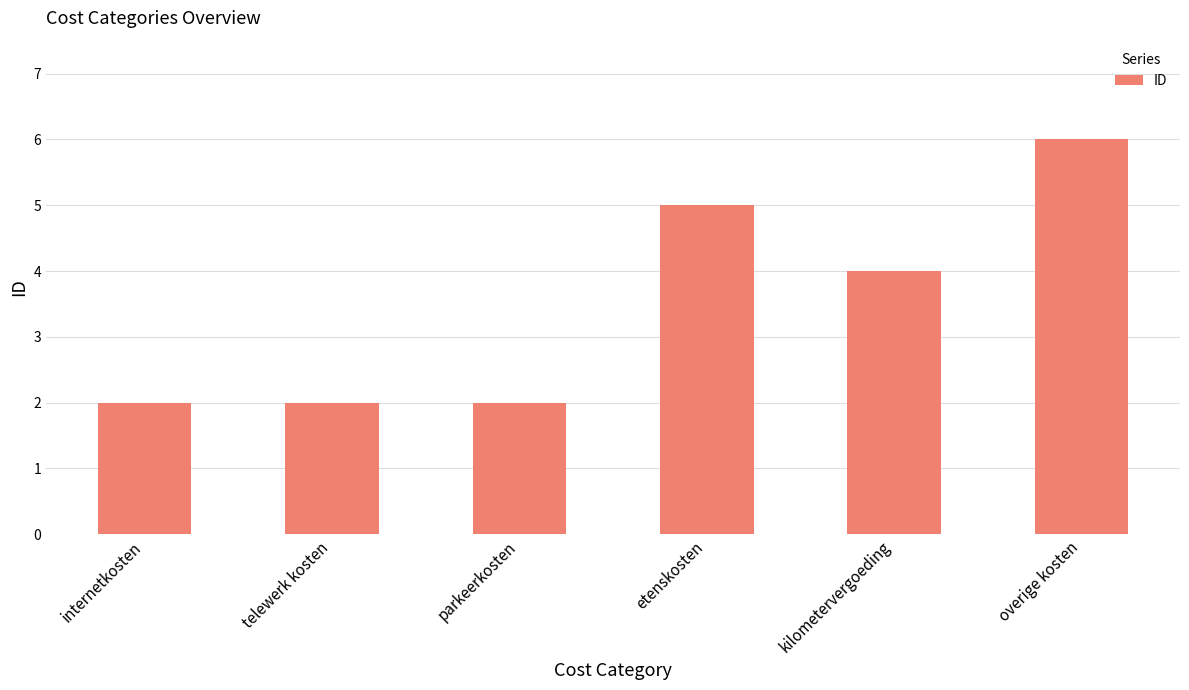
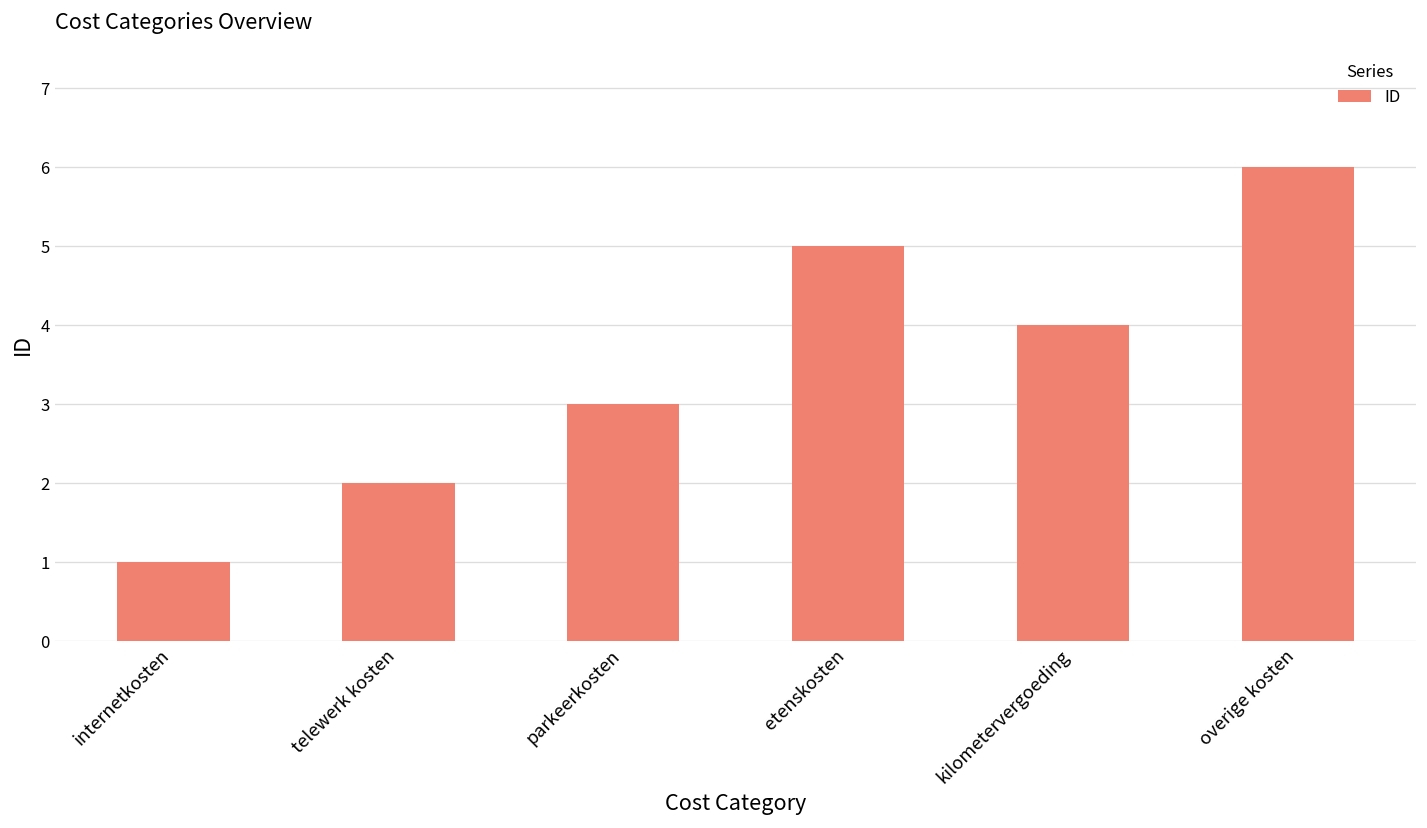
  {
-   "internetkosten": 2,
+   "internetkosten": 1,
    "telewerk kosten": 2,
-   "parkeerkosten": 2,
+   "parkeerkosten": 3,
    "etenskosten": 5,
    "kilometervergoeding": 4,
    "overige kosten": 6
  }
